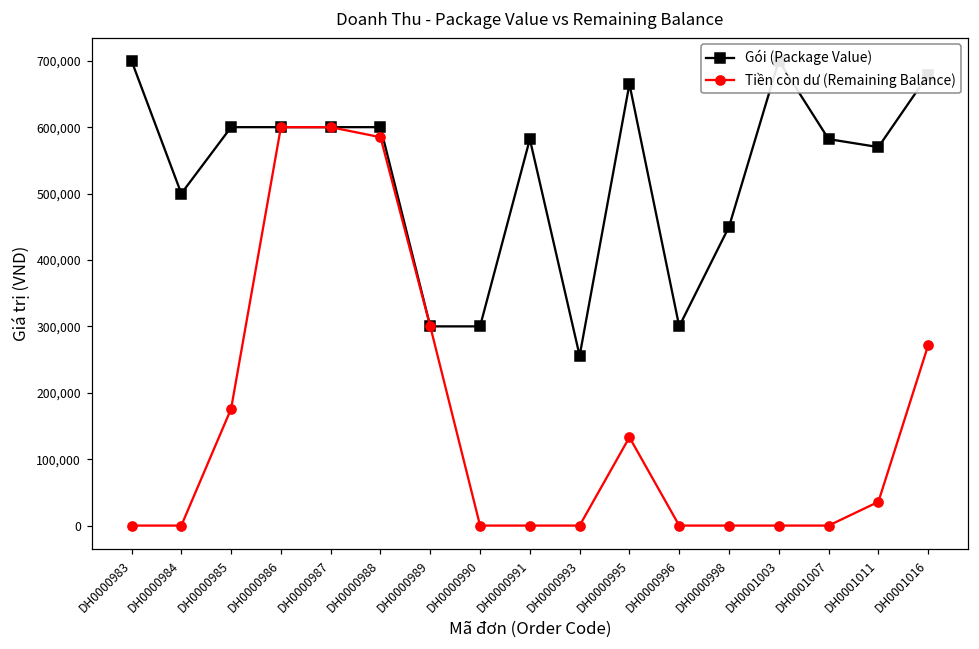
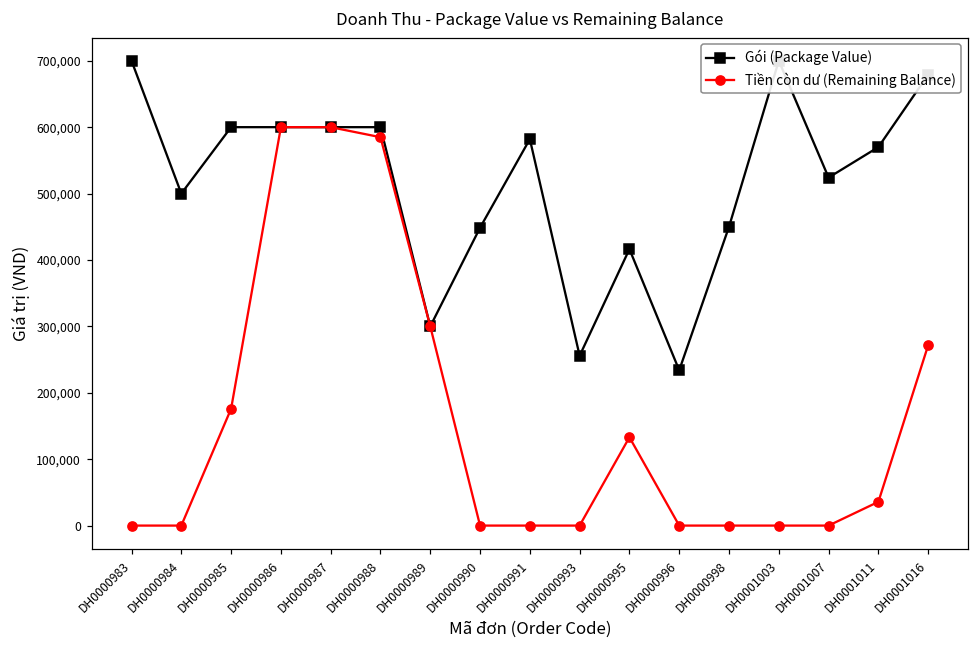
  {
    "Gói (Package Value)": {
      "DH0000983": "700,000",
      "DH0000984": "500,000",
      "DH0000985": "600,000",
      "DH0000988": "600,000",
-     "DH0000990": "300,000",
+     "DH0000990": "450,000",
      "DH0000991": "580,000",
      "DH0000993": "260,000",
-     "DH0000995": "670,000",
-     "DH0000996": "300,000",
+     "DH0000995": "420,000",
+     "DH0000996": "230,000",
      "DH0000998": "450,000",
-     "DH0001007": "580,000",
+     "DH0001007": "520,000",
      "DH0001011": "570,000"
    },
    "Tiền còn dư (Remaining Balance)": {
      "DH0000983": "0",
      "DH0000984": "0",
      "DH0000985": "180,000",
      "DH0000988": "580,000",
      "DH0000990": "0",
      "DH0000991": "0",
      "DH0000993": "0",
      "DH0000995": "130,000",
      "DH0000996": "0",
      "DH0000998": "0",
      "DH0001003": "0",
      "DH0001007": "0",
      "DH0001011": "40,000",
      "DH0001016": "270,000"
    }
  }
